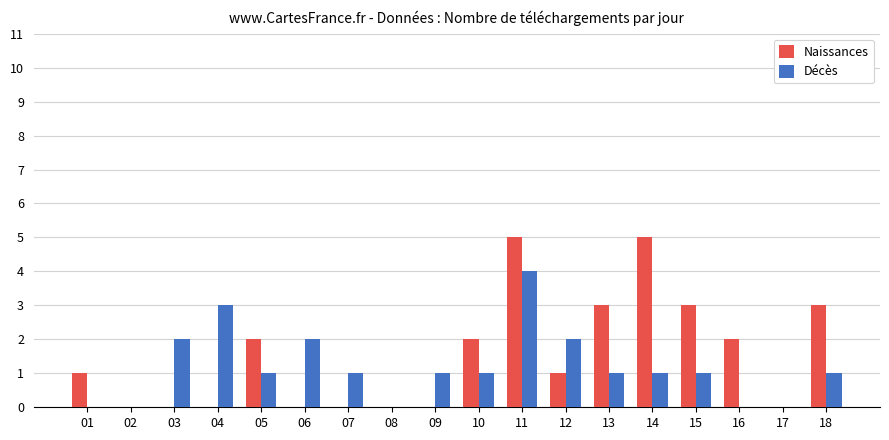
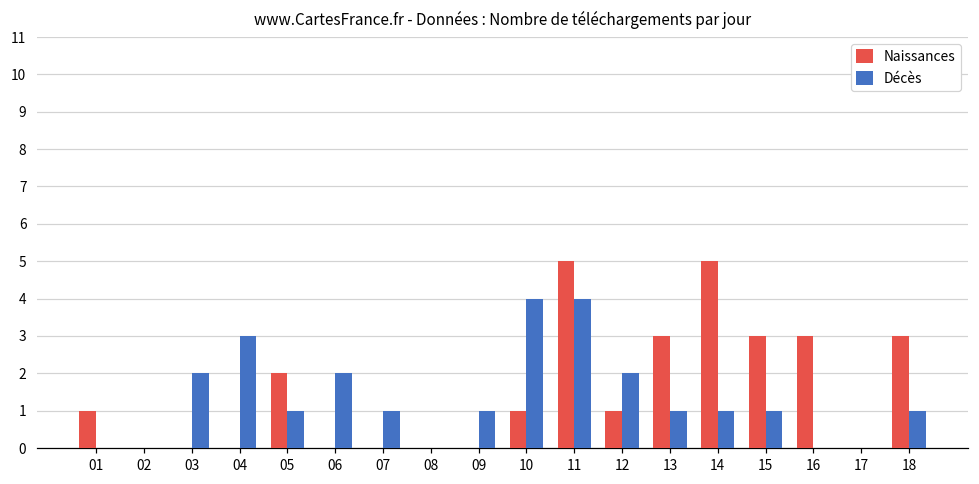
  {
    "Naissances": {
      "01": 1,
      "02": 0,
      "03": 0,
      "04": 0,
      "05": 2,
      "06": 0,
      "07": 0,
      "08": 0,
      "09": 0,
-     "10": 2,
+     "10": 1,
      "11": 5,
      "12": 1,
      "13": 3,
      "14": 5,
      "15": 3,
-     "16": 2,
+     "16": 3,
      "17": 0,
      "18": 3
    },
    "Décès": {
      "01": 0,
      "02": 0,
      "03": 2,
      "04": 3,
      "05": 1,
      "06": 2,
      "07": 1,
      "08": 0,
      "09": 1,
-     "10": 1,
+     "10": 4,
      "11": 4,
      "12": 2,
      "13": 1,
      "14": 1,
      "15": 1,
      "16": 0,
      "17": 0,
      "18": 1
    }
  }
